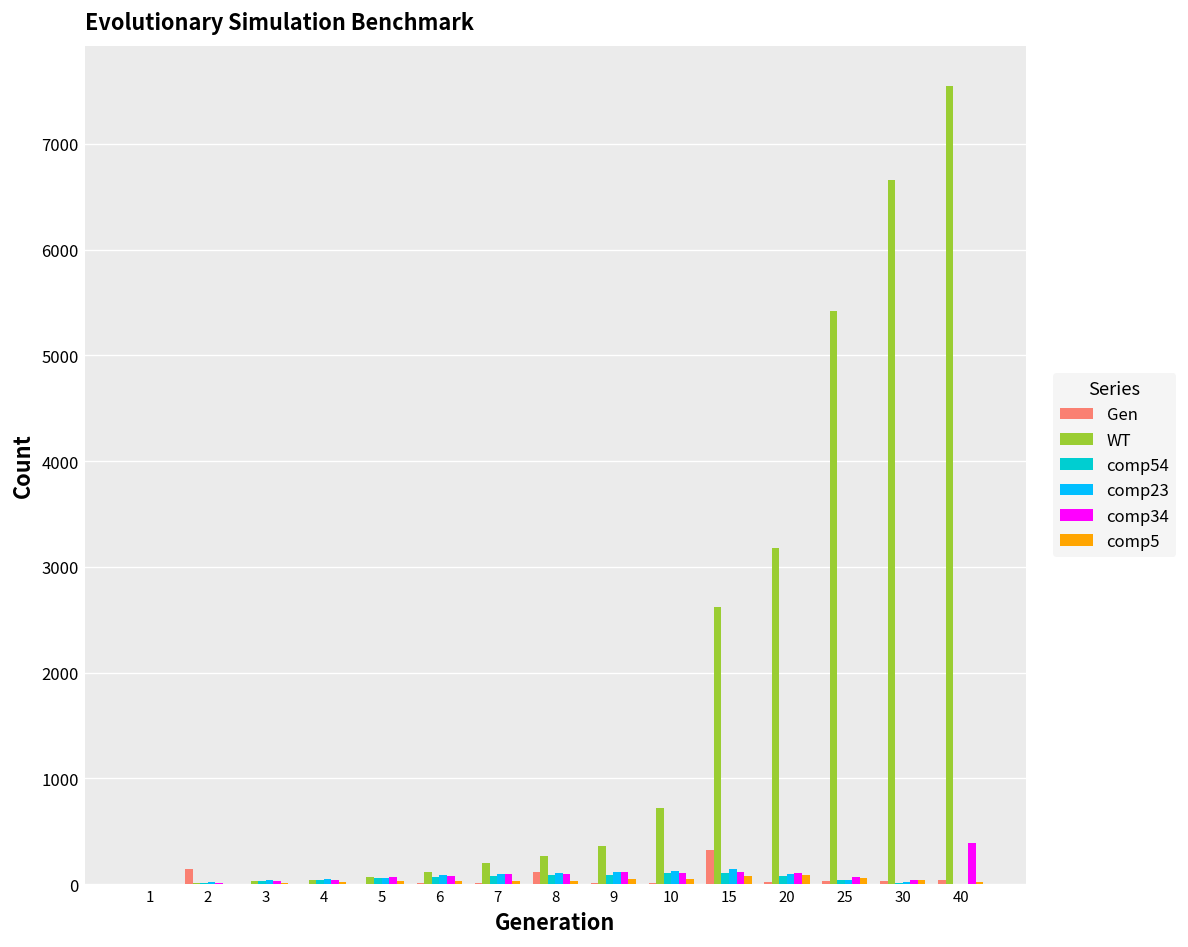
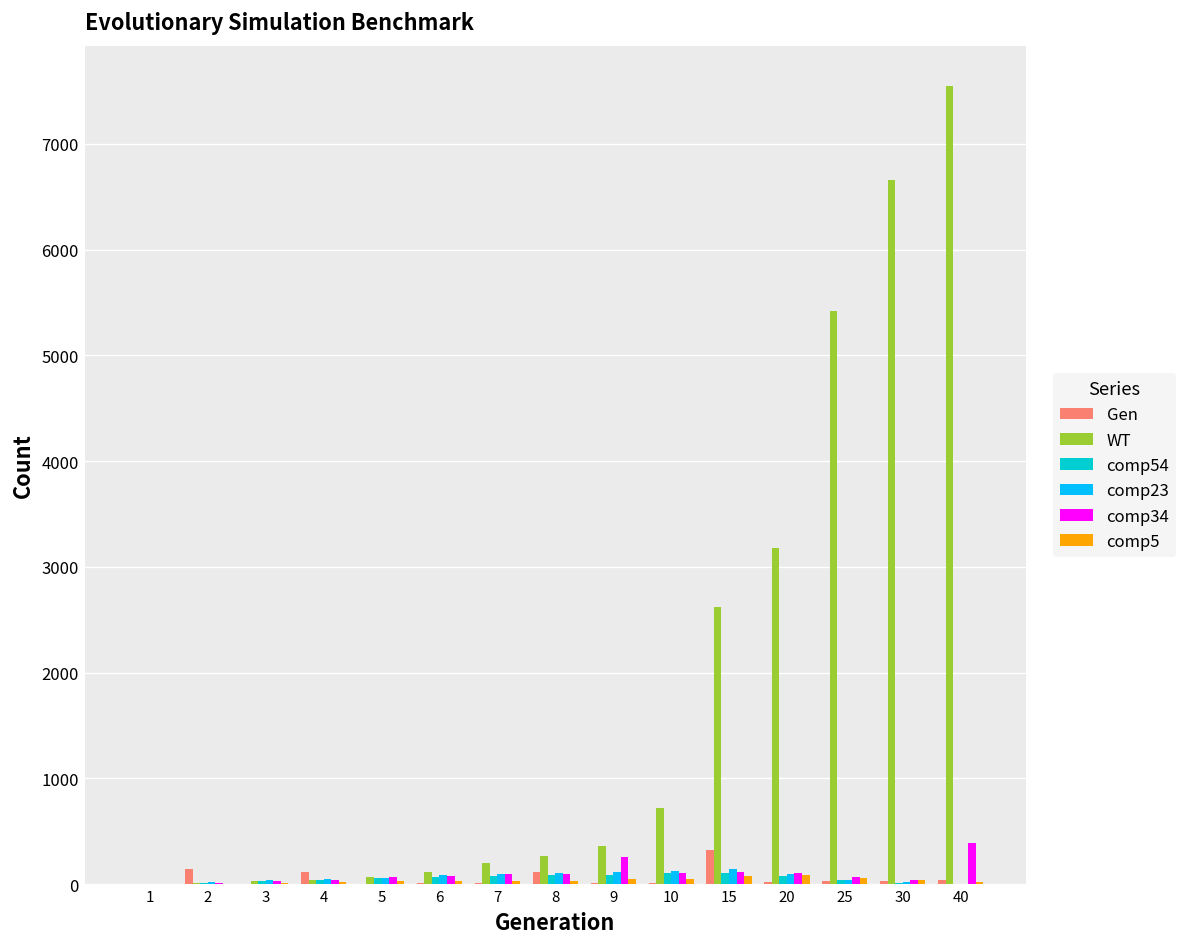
  {
    "Gen": {
      "2": 100,
-     "4": 0,
+     "4": 100,
      "8": 100,
      "15": 300,
      "30": 0,
      "40": 0
    },
    "WT": {
      "1": 0,
      "4": 0,
      "5": 100,
      "6": 100,
      "7": 200,
      "8": 300,
      "9": 400,
      "10": 700,
      "15": 2600,
      "20": 3200,
      "25": 5400,
      "30": 6700,
      "40": 7600
    },
    "comp34": {
      "1": 0,
      "3": 0,
      "4": 0,
      "5": 100,
      "6": 100,
      "7": 100,
      "8": 100,
-     "9": 100,
+     "9": 300,
      "10": 100,
      "15": 100,
      "20": 100,
      "25": 100,
      "30": 0,
      "40": 400
    },
    "comp5": {
      "1": 0,
      "5": 0,
      "6": 0,
      "7": 0,
      "8": 0,
      "9": 0,
      "10": 0,
      "15": 100,
      "20": 100,
      "25": 100,
      "30": 0
    }
  }
